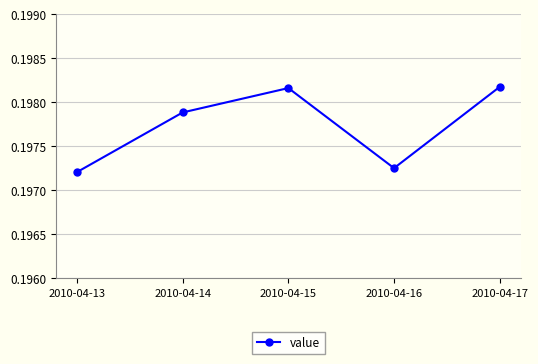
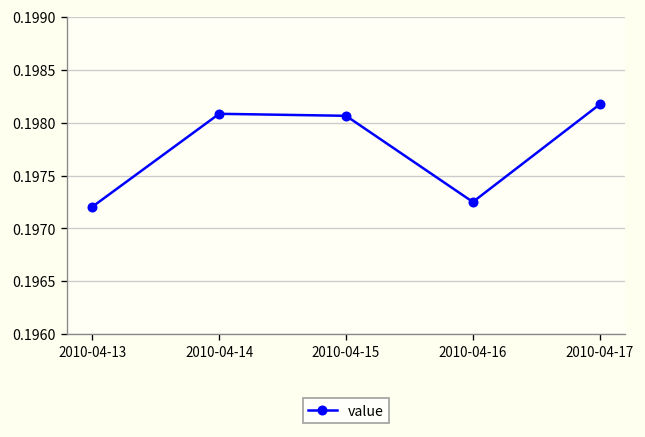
  {
    "2010-04-13": 0.1972,
-   "2010-04-14": 0.1979,
-   "2010-04-15": 0.1982,
+   "2010-04-14": 0.1981,
+   "2010-04-15": 0.1981,
    "2010-04-16": 0.1973,
    "2010-04-17": 0.1982
  }
